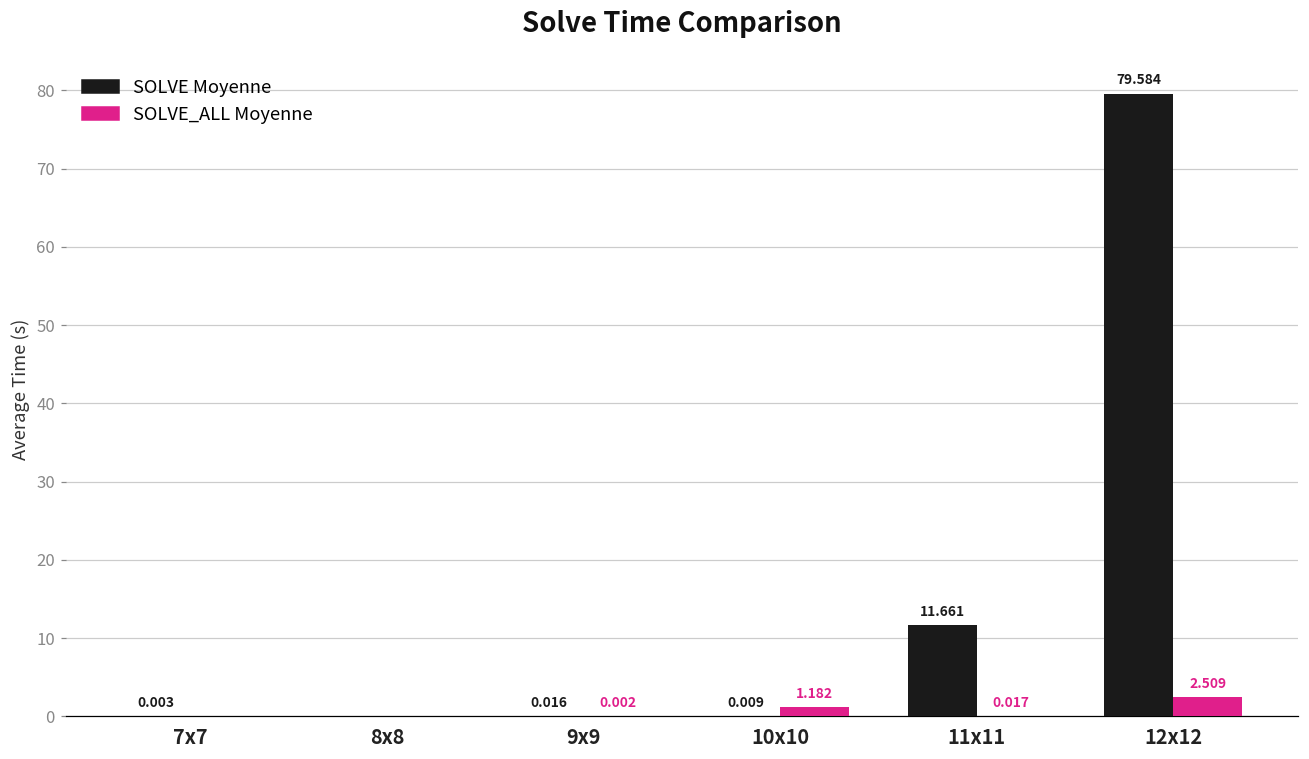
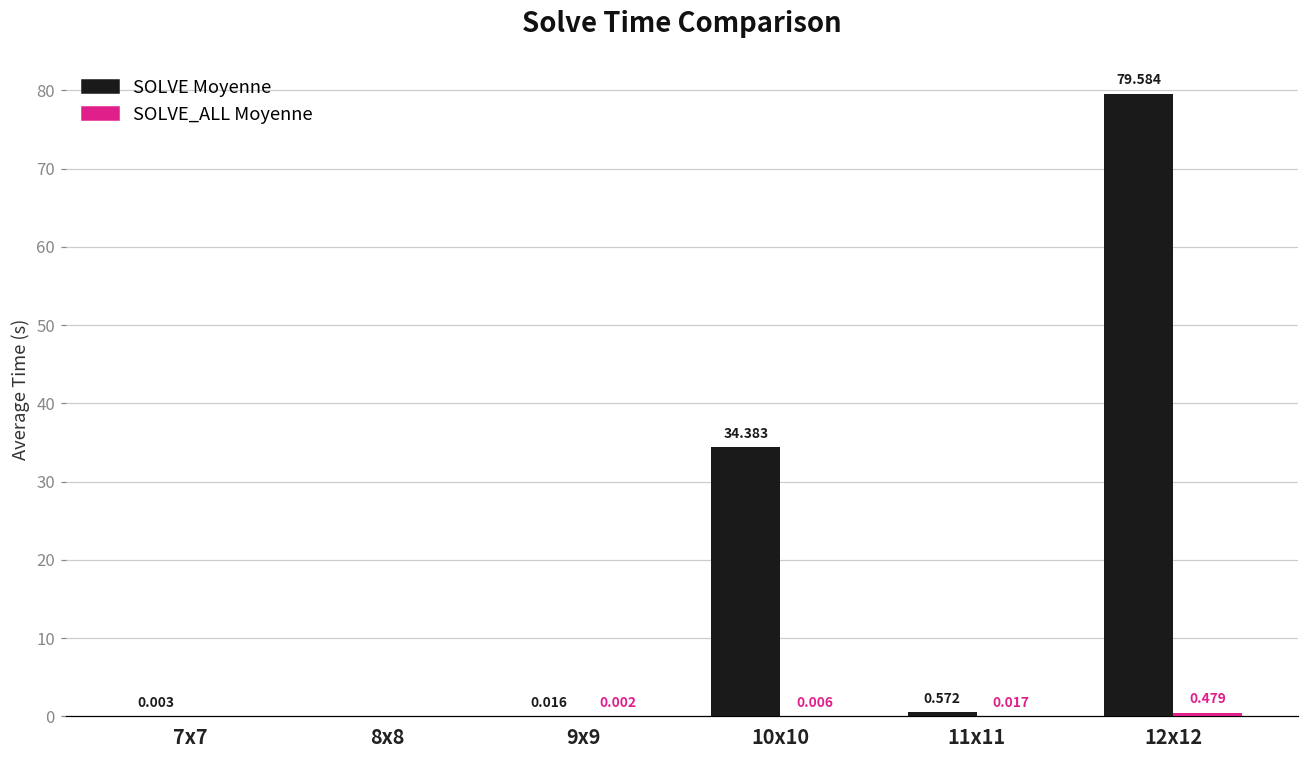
  {
    "SOLVE Moyenne": {
      "7x7": 0.003,
      "9x9": 0.016,
-     "10x10": 0.009,
-     "11x11": 11.661,
+     "10x10": 34.383,
+     "11x11": 0.572,
      "12x12": 79.584
    },
    "SOLVE_ALL Moyenne": {
      "9x9": 0.002,
-     "10x10": 1.182,
+     "10x10": 0.006,
      "11x11": 0.017,
-     "12x12": 2.509
+     "12x12": 0.479
    }
  }
